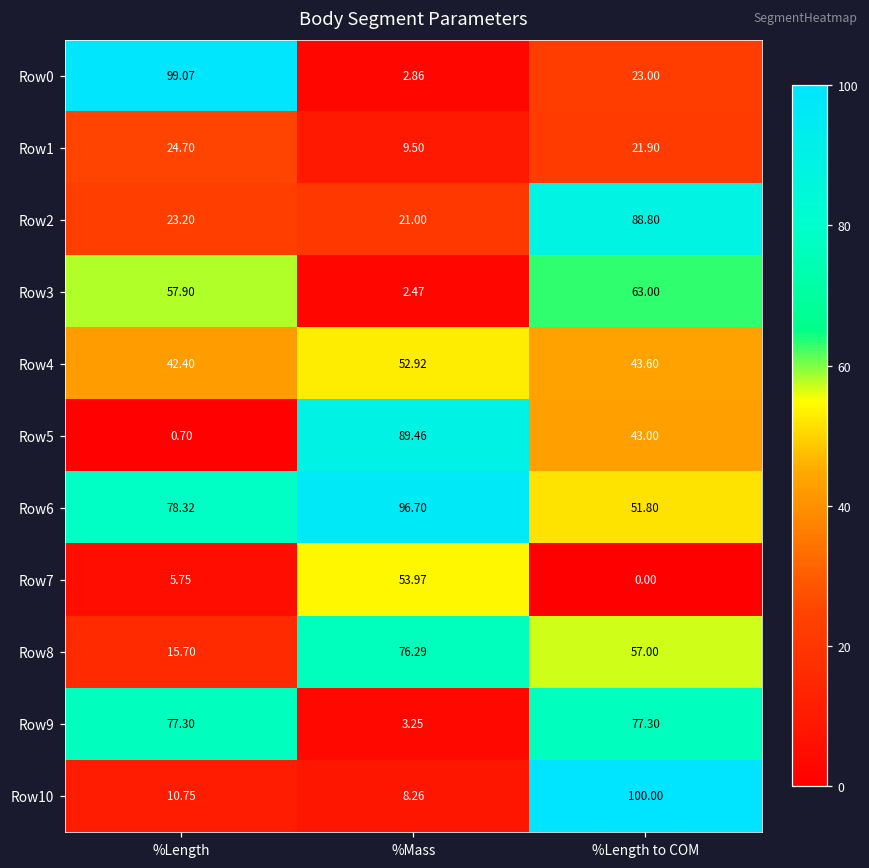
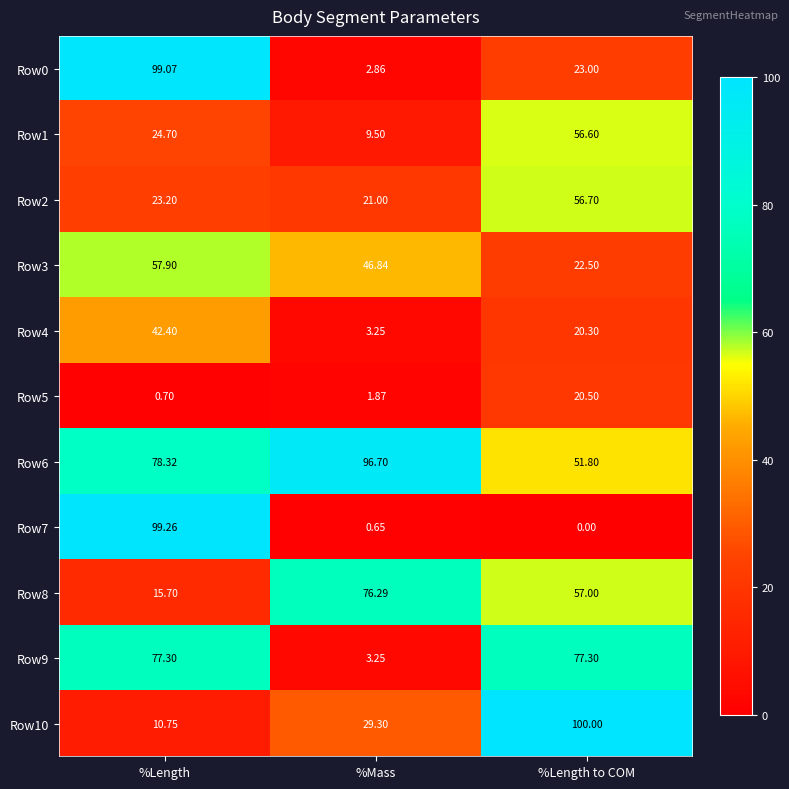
  {
    "Row0": {
      "%Length": 99.07,
      "%Mass": 2.86,
      "%Length to COM": 23.00
    },
    "Row1": {
      "%Length": 24.70,
      "%Mass": 9.50,
-     "%Length to COM": 21.90
+     "%Length to COM": 56.60
    },
    "Row2": {
      "%Length": 23.20,
      "%Mass": 21.00,
-     "%Length to COM": 88.80
+     "%Length to COM": 56.70
    },
    "Row3": {
      "%Length": 57.90,
-     "%Mass": 2.47,
-     "%Length to COM": 63.00
+     "%Mass": 46.84,
+     "%Length to COM": 22.50
    },
    "Row4": {
      "%Length": 42.40,
-     "%Mass": 52.92,
-     "%Length to COM": 43.60
+     "%Mass": 3.25,
+     "%Length to COM": 20.30
    },
    "Row5": {
      "%Length": 0.70,
-     "%Mass": 89.46,
-     "%Length to COM": 43.00
+     "%Mass": 1.87,
+     "%Length to COM": 20.50
    },
    "Row6": {
      "%Length": 78.32,
      "%Mass": 96.70,
      "%Length to COM": 51.80
    },
    "Row7": {
-     "%Length": 5.75,
-     "%Mass": 53.97,
+     "%Length": 99.26,
+     "%Mass": 0.65,
      "%Length to COM": 0.00
    },
    "Row8": {
      "%Length": 15.70,
      "%Mass": 76.29,
      "%Length to COM": 57.00
    },
    "Row9": {
      "%Length": 77.30,
      "%Mass": 3.25,
      "%Length to COM": 77.30
    },
    "Row10": {
      "%Length": 10.75,
-     "%Mass": 8.26,
+     "%Mass": 29.30,
      "%Length to COM": 100.00
    }
  }
